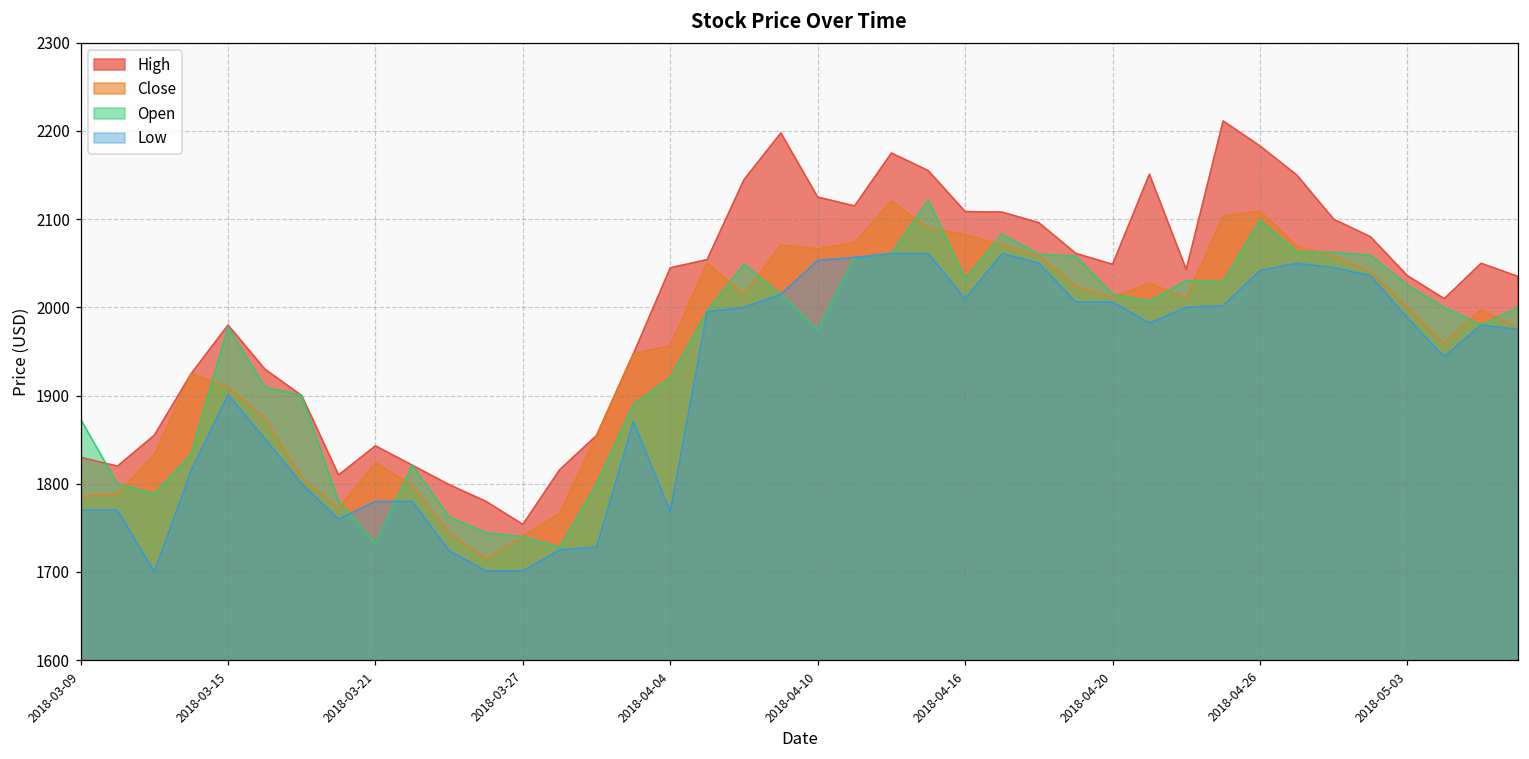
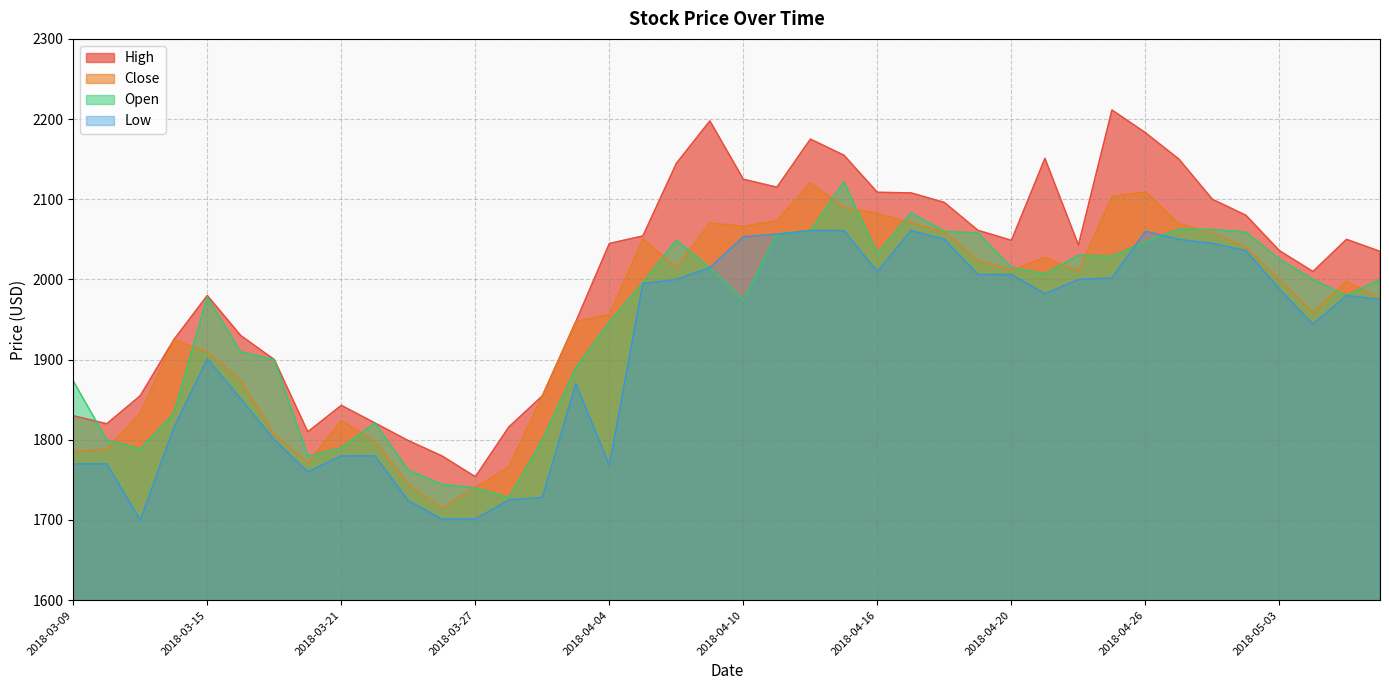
  {
    "Open": {
      "2018-03-09": 1870,
-     "2018-03-21": 1730,
-     "2018-04-04": 1920,
+     "2018-03-21": 1790,
+     "2018-04-04": 1950,
      "2018-04-10": 1970,
      "2018-04-16": 2030,
      "2018-04-20": 2020,
-     "2018-04-26": 2100,
+     "2018-04-26": 2050,
      "2018-05-03": 2030
    },
    "Low": {
      "2018-03-09": 1770,
      "2018-03-15": 1900,
      "2018-03-21": 1780,
      "2018-03-27": 1700,
      "2018-04-04": 1770,
      "2018-04-10": 2050,
      "2018-04-16": 2010,
      "2018-04-20": 2010,
-     "2018-04-26": 2040,
+     "2018-04-26": 2060,
      "2018-05-03": 1990
    }
  }
